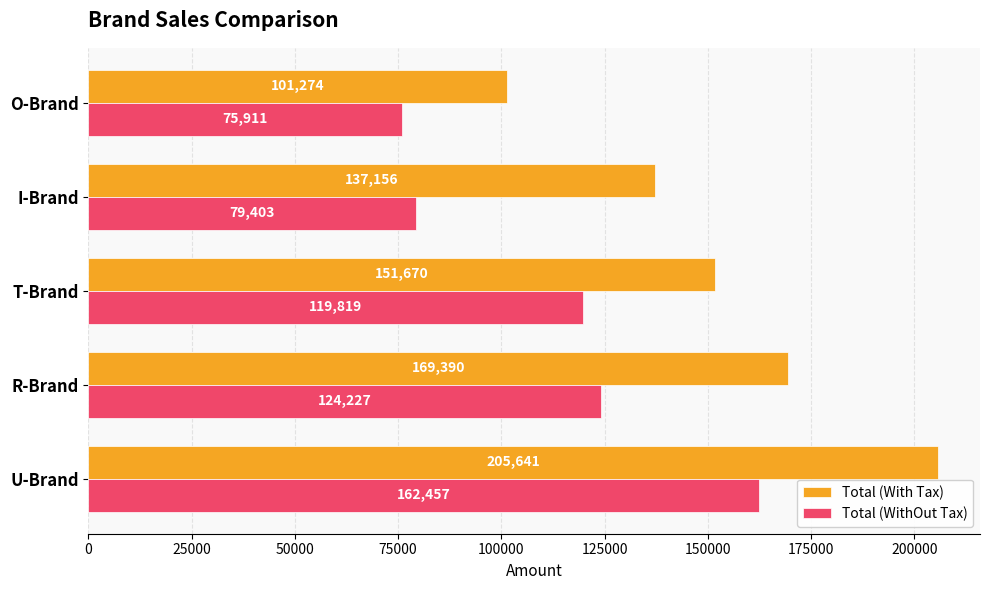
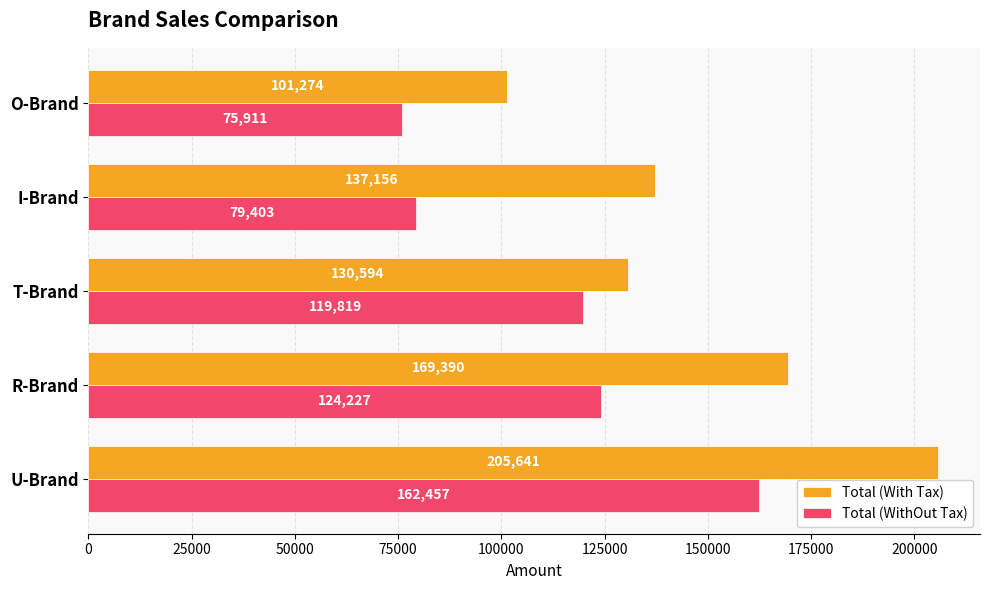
  {
    "Total (With Tax)": {
      "O-Brand": "101,274",
      "I-Brand": "137,156",
-     "T-Brand": "151,670",
+     "T-Brand": "130,594",
      "R-Brand": "169,390",
      "U-Brand": "205,641"
    },
    "Total (WithOut Tax)": {
      "O-Brand": "75,911",
      "I-Brand": "79,403",
      "T-Brand": "119,819",
      "R-Brand": "124,227",
      "U-Brand": "162,457"
    }
  }
